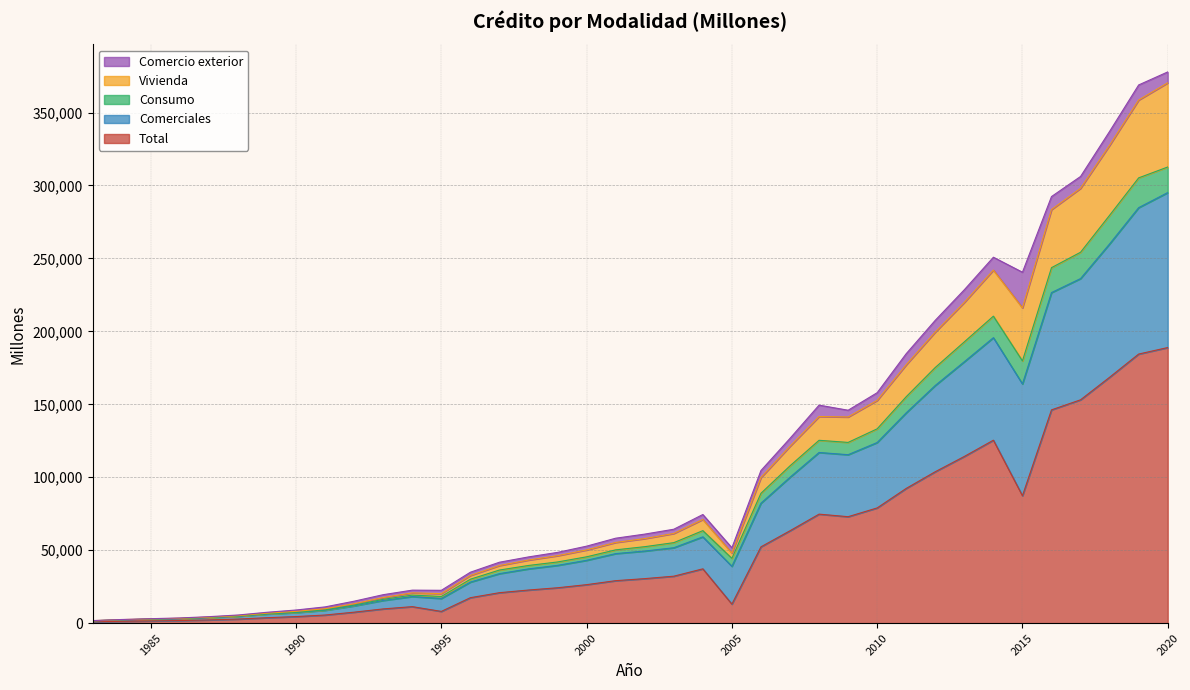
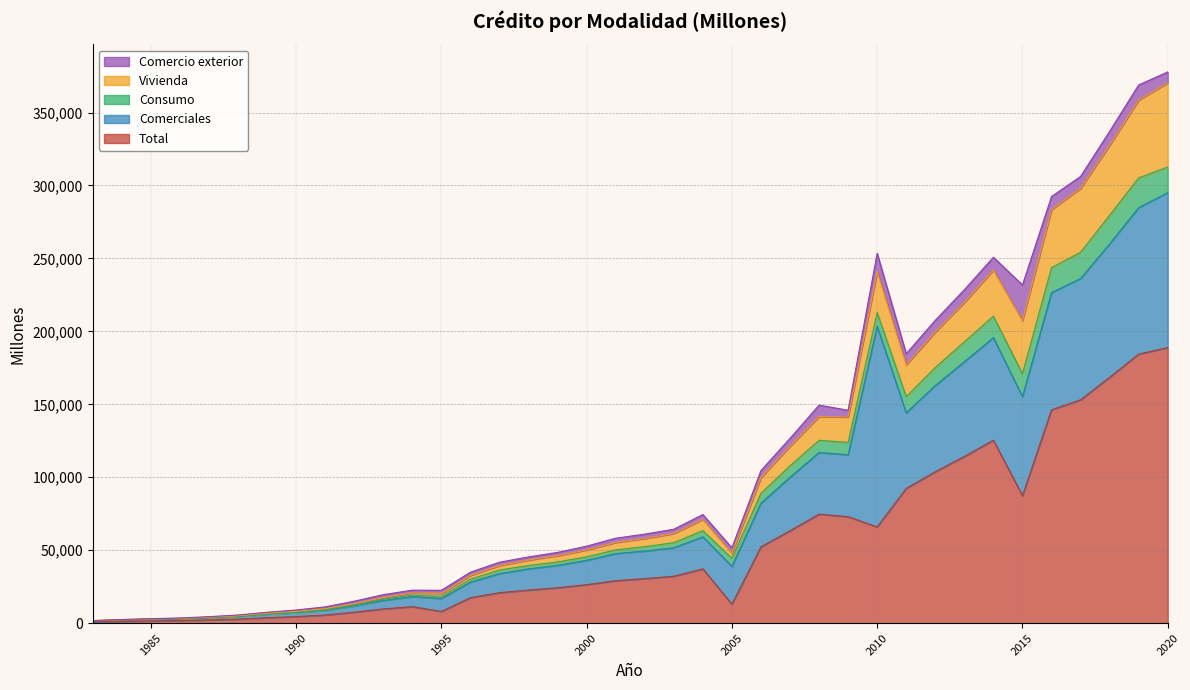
  {
    "Total": {
      "1990": "5,000",
      "1995": "8,000",
      "2000": "26,000",
      "2005": "13,000",
-     "2010": "79,000",
+     "2010": "66,000",
      "2015": "87,000",
      "2020": "189,000"
    },
    "Comerciales": {
      "2000": "17,000",
      "2005": "26,000",
-     "2010": "45,000",
-     "2015": "77,000",
+     "2010": "138,000",
+     "2015": "68,000",
      "2020": "106,000"
    },
    "Consumo": {
      "2000": "2,000",
      "2005": "5,000",
      "2010": "9,000",
      "2015": "16,000",
      "2020": "18,000"
    },
    "Vivienda": {
      "1995": "2,000",
      "2000": "5,000",
      "2005": "4,000",
-     "2010": "19,000",
+     "2010": "28,000",
      "2015": "36,000",
      "2020": "58,000"
    },
    "Comercio exterior": {
      "1995": "2,000",
      "2000": "3,000",
      "2005": "4,000",
-     "2010": "5,000",
+     "2010": "13,000",
      "2015": "24,000",
      "2020": "7,000"
    }
  }
